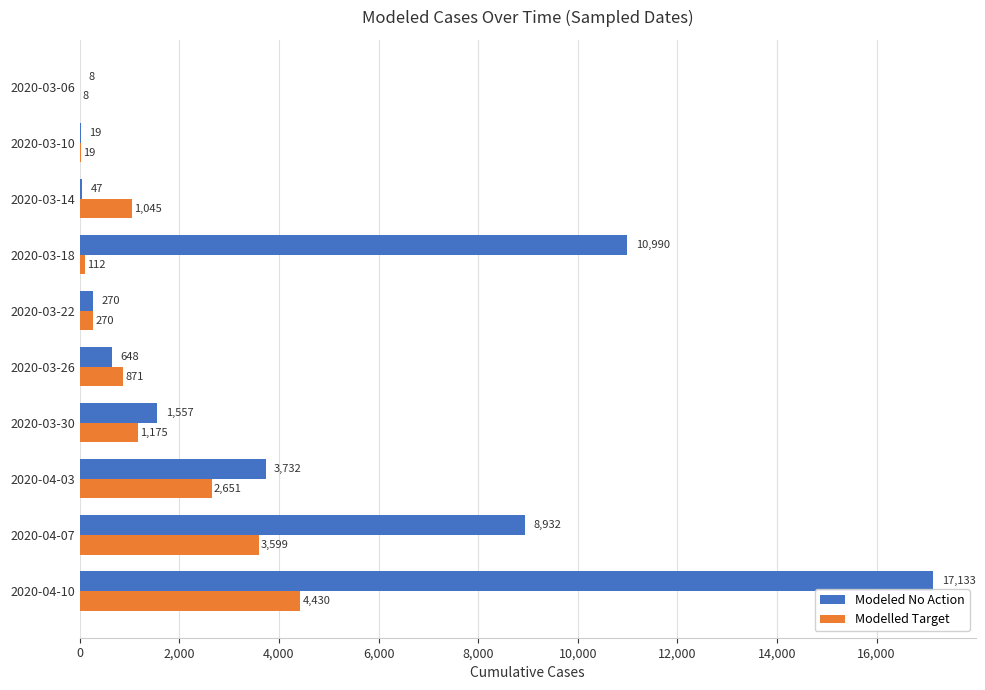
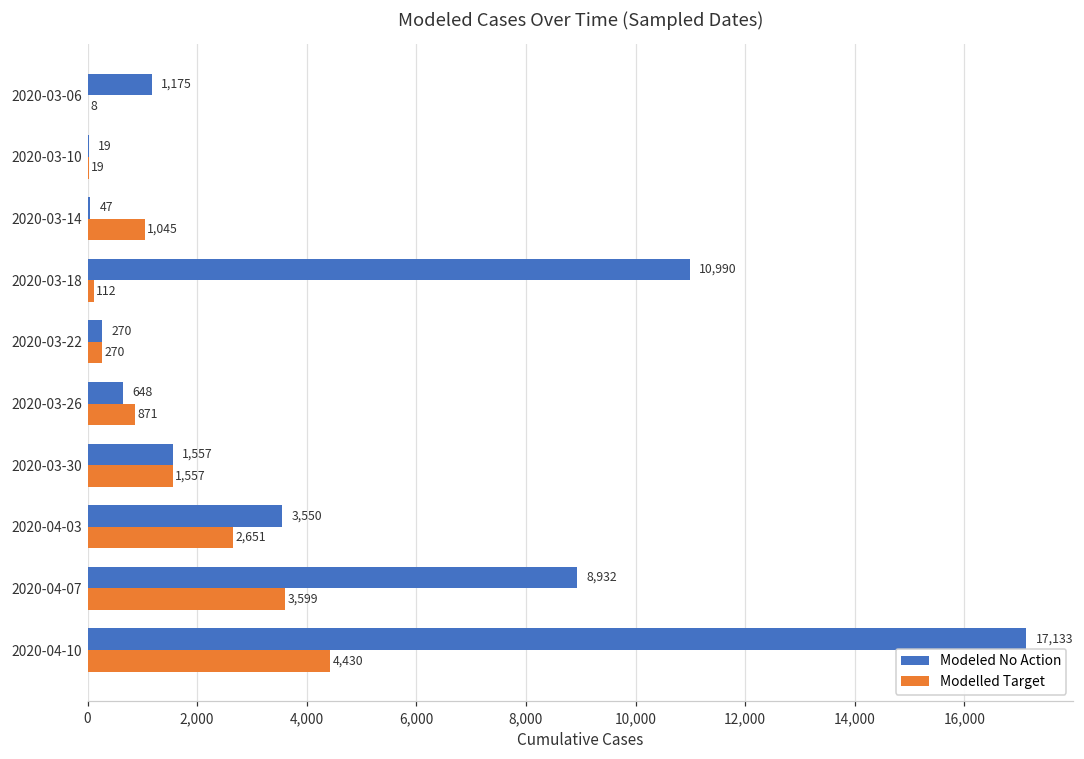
  {
    "Modeled No Action": {
-     "2020-03-06": "8",
+     "2020-03-06": "1,175",
      "2020-03-10": "19",
      "2020-03-14": "47",
      "2020-03-18": "10,990",
      "2020-03-22": "270",
      "2020-03-26": "648",
      "2020-03-30": "1,557",
-     "2020-04-03": "3,732",
+     "2020-04-03": "3,550",
      "2020-04-07": "8,932",
      "2020-04-10": "17,133"
    },
    "Modelled Target": {
      "2020-03-06": "8",
      "2020-03-10": "19",
      "2020-03-14": "1,045",
      "2020-03-18": "112",
      "2020-03-22": "270",
      "2020-03-26": "871",
-     "2020-03-30": "1,175",
+     "2020-03-30": "1,557",
      "2020-04-03": "2,651",
      "2020-04-07": "3,599",
      "2020-04-10": "4,430"
    }
  }
